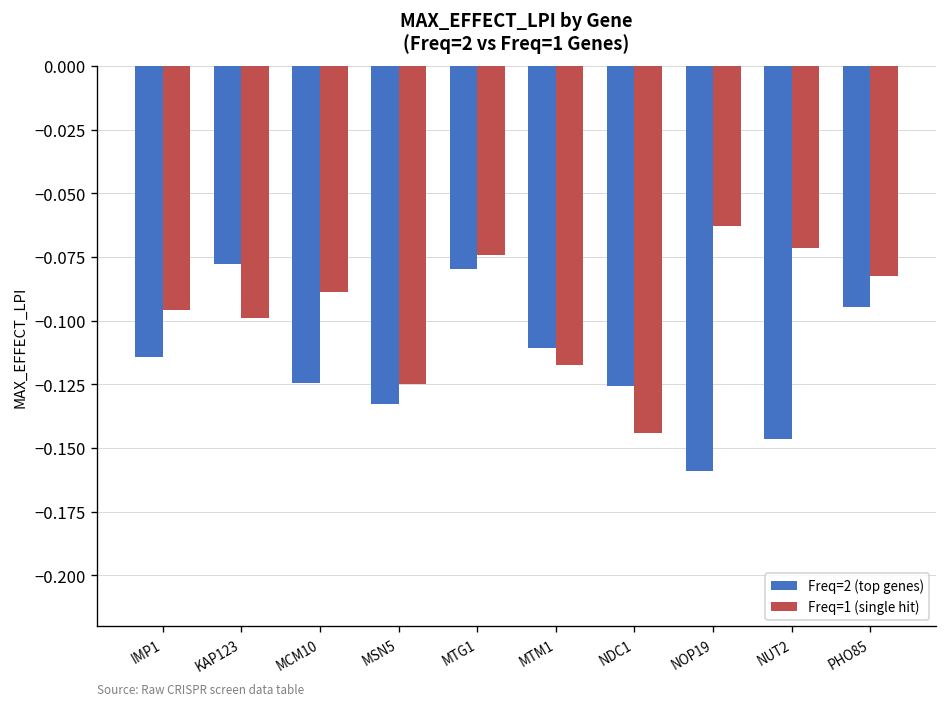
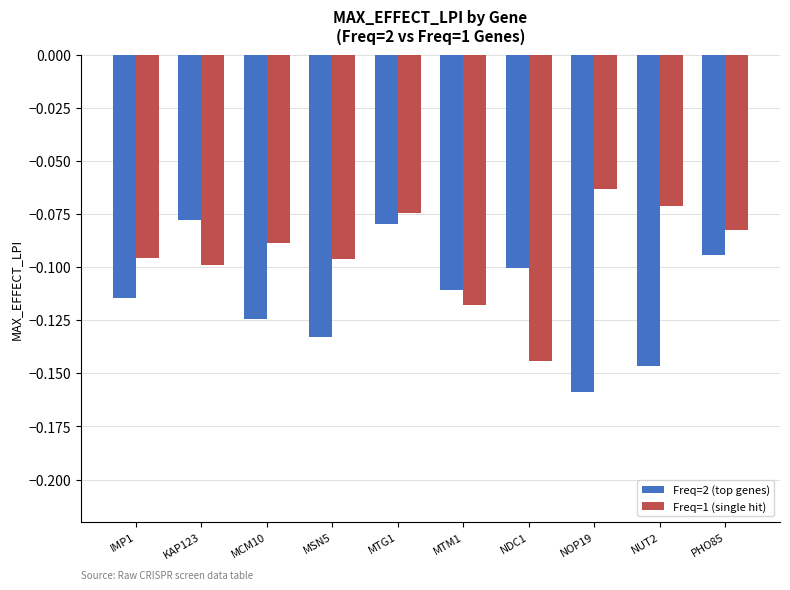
  {
    "Freq=2 (top genes)": {
      "IMP1": -0.114,
      "KAP123": -0.078,
      "MCM10": -0.125,
      "MSN5": -0.133,
      "MTG1": -0.080,
      "MTM1": -0.111,
-     "NDC1": -0.126,
+     "NDC1": -0.100,
      "NOP19": -0.159,
      "NUT2": -0.147,
      "PHO85": -0.094
    },
    "Freq=1 (single hit)": {
      "IMP1": -0.096,
      "KAP123": -0.099,
      "MCM10": -0.089,
-     "MSN5": -0.125,
+     "MSN5": -0.096,
      "MTG1": -0.074,
      "MTM1": -0.118,
      "NDC1": -0.144,
      "NOP19": -0.063,
      "NUT2": -0.071,
      "PHO85": -0.082
    }
  }
